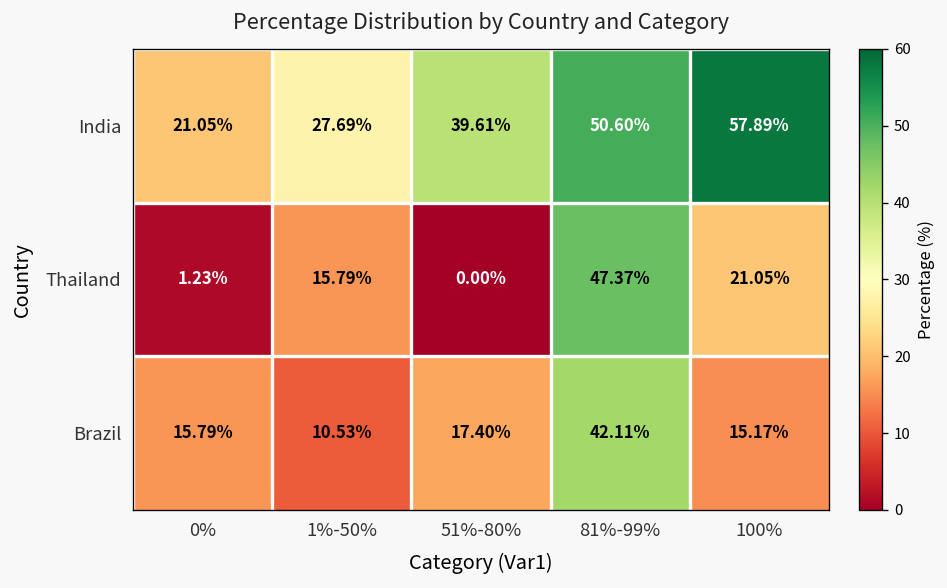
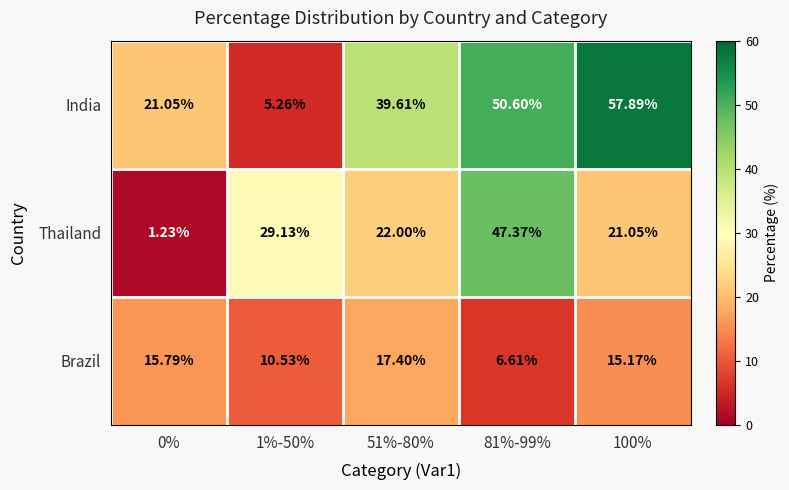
  {
    "India": {
      "0%": "21.05%",
-     "1%-50%": "27.69%",
+     "1%-50%": "5.26%",
      "51%-80%": "39.61%",
      "81%-99%": "50.60%",
      "100%": "57.89%"
    },
    "Thailand": {
      "0%": "1.23%",
-     "1%-50%": "15.79%",
-     "51%-80%": "0.00%",
+     "1%-50%": "29.13%",
+     "51%-80%": "22.00%",
      "81%-99%": "47.37%",
      "100%": "21.05%"
    },
    "Brazil": {
      "0%": "15.79%",
      "1%-50%": "10.53%",
      "51%-80%": "17.40%",
-     "81%-99%": "42.11%",
+     "81%-99%": "6.61%",
      "100%": "15.17%"
    }
  }
